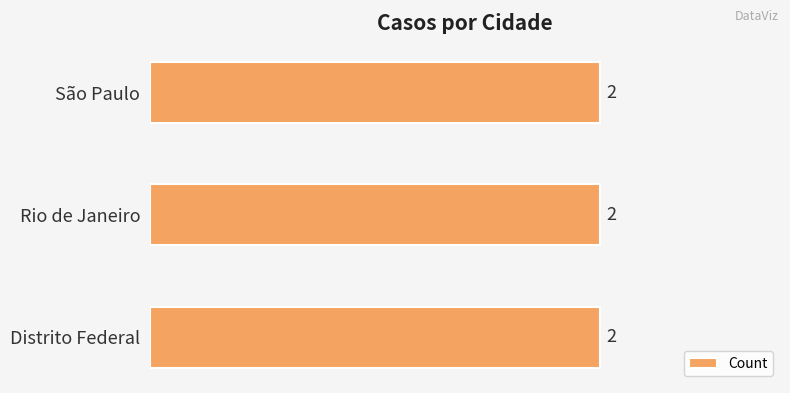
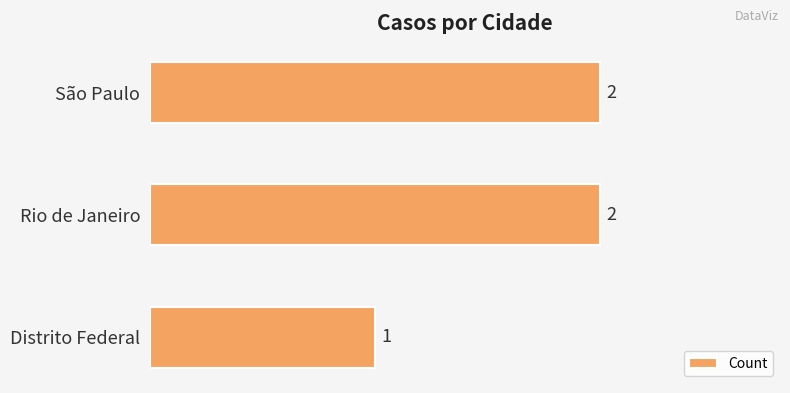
  {
    "São Paulo": 2,
    "Rio de Janeiro": 2,
-   "Distrito Federal": 2
+   "Distrito Federal": 1
  }
